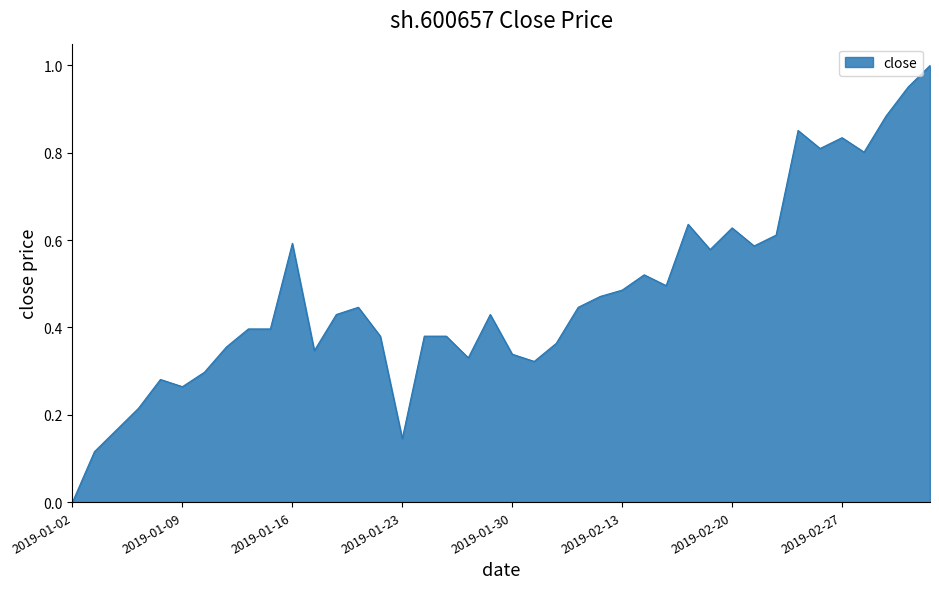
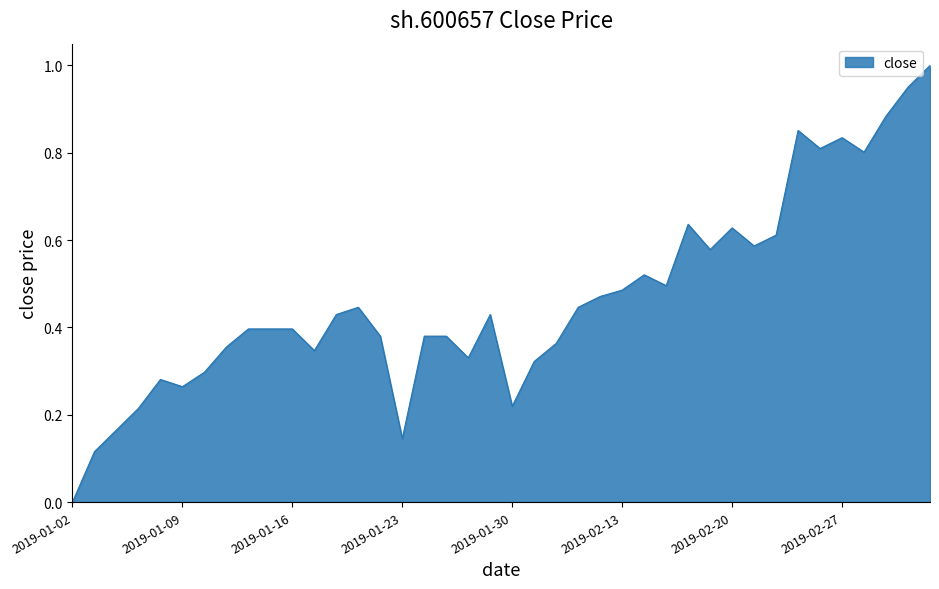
  {
    "2019-01-02": 0.00,
    "2019-01-09": 0.26,
-   "2019-01-16": 0.59,
+   "2019-01-16": 0.40,
    "2019-01-23": 0.15,
-   "2019-01-30": 0.34,
+   "2019-01-30": 0.22,
    "2019-02-13": 0.49,
    "2019-02-20": 0.63,
    "2019-02-27": 0.83
  }
